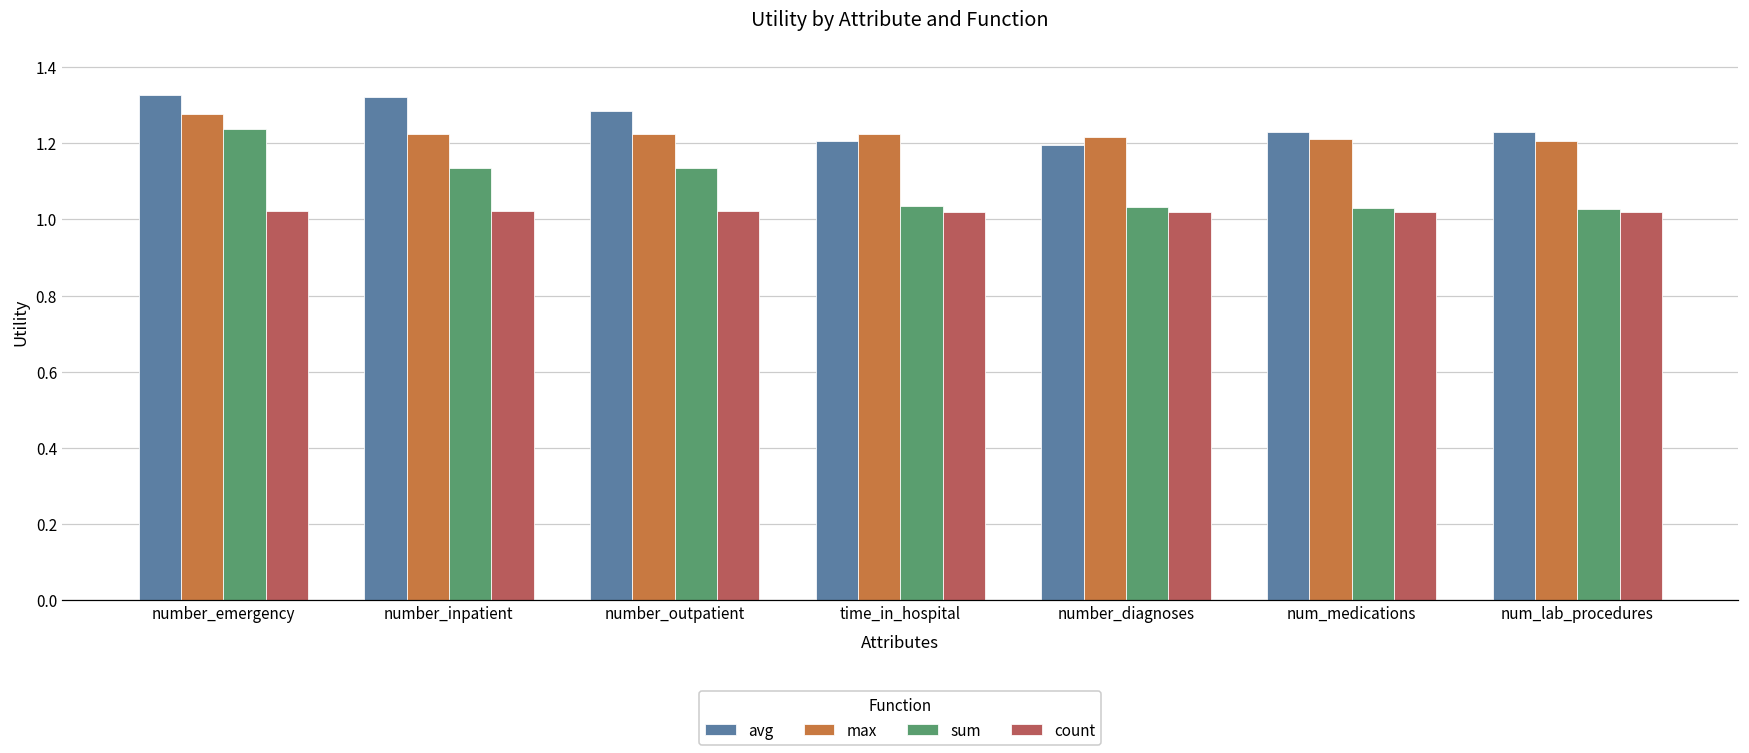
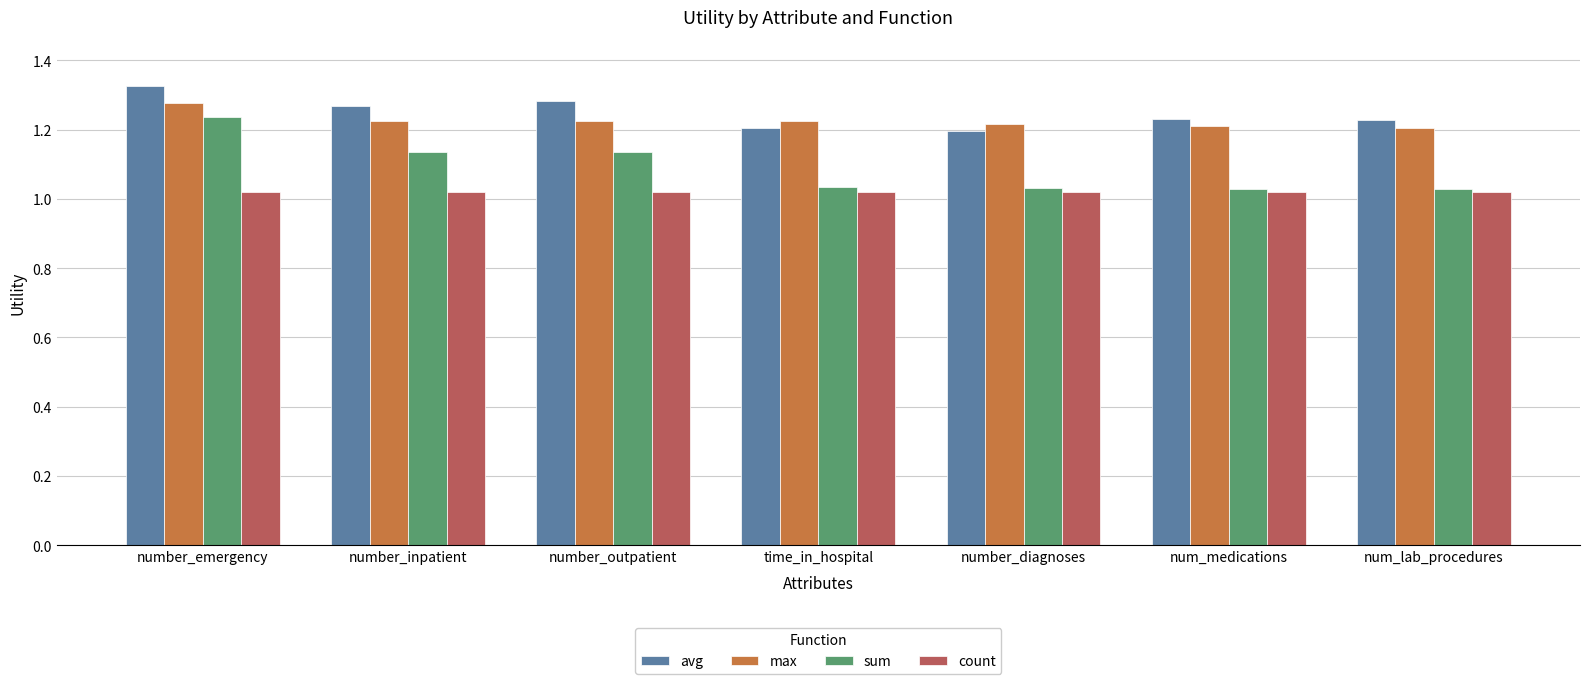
  {
    "avg": {
      "number_emergency": 1.33,
-     "number_inpatient": 1.32,
+     "number_inpatient": 1.27,
      "number_outpatient": 1.28,
      "time_in_hospital": 1.21,
      "number_diagnoses": 1.19,
      "num_medications": 1.23,
      "num_lab_procedures": 1.23
    },
    "sum": {
      "number_emergency": 1.24,
      "number_inpatient": 1.14,
      "number_outpatient": 1.13,
      "time_in_hospital": 1.03,
      "number_diagnoses": 1.03,
      "num_medications": 1.03,
      "num_lab_procedures": 1.03
    }
  }
